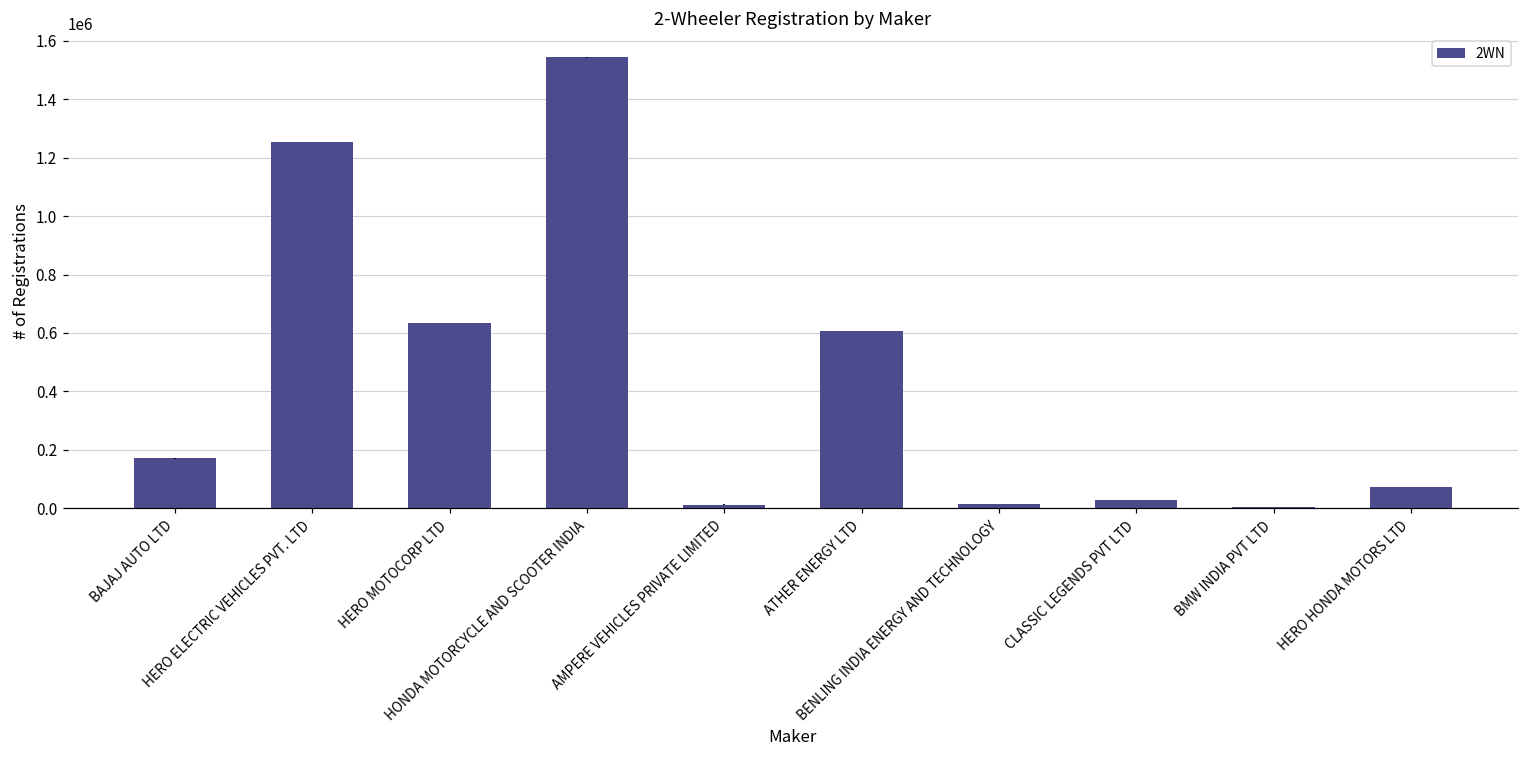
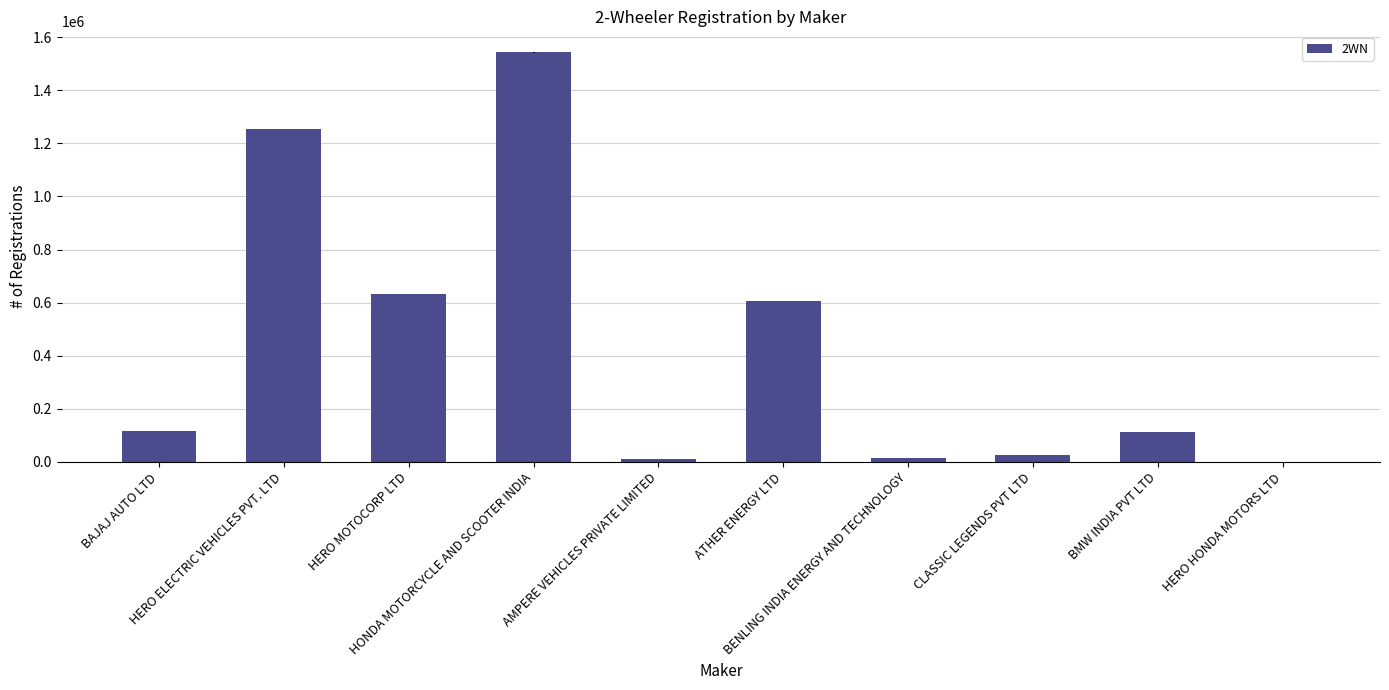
  {
-   "BAJAJ AUTO LTD": 170000,
+   "BAJAJ AUTO LTD": 120000,
    "HERO ELECTRIC VEHICLES PVT. LTD": 1250000,
    "HERO MOTOCORP LTD": 630000,
    "HONDA MOTORCYCLE AND SCOOTER INDIA": 1540000,
    "AMPERE VEHICLES PRIVATE LIMITED": 10000,
    "ATHER ENERGY LTD": 610000,
    "BENLING INDIA ENERGY AND TECHNOLOGY": 10000,
    "CLASSIC LEGENDS PVT LTD": 30000,
-   "BMW INDIA PVT LTD": 0,
-   "HERO HONDA MOTORS LTD": 70000
+   "BMW INDIA PVT LTD": 110000,
+   "HERO HONDA MOTORS LTD": 0
  }
